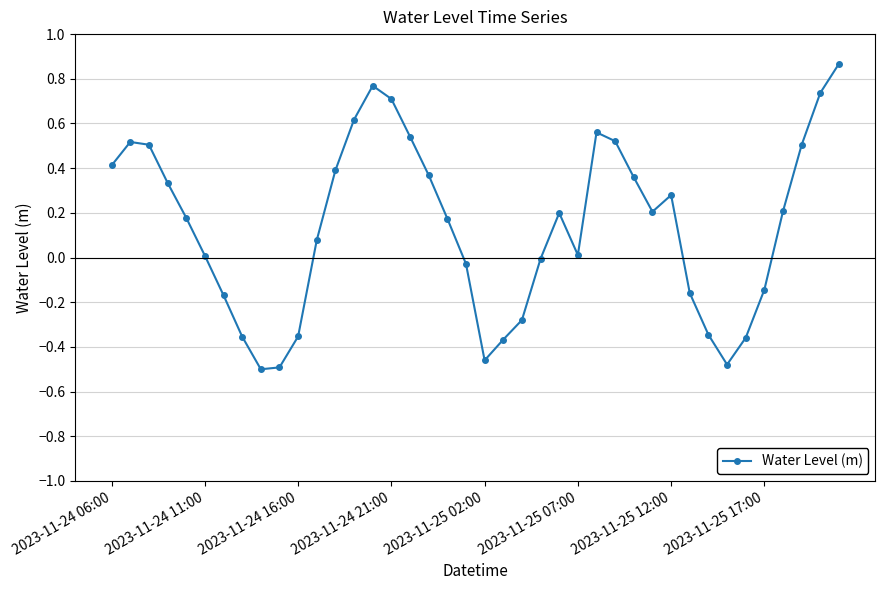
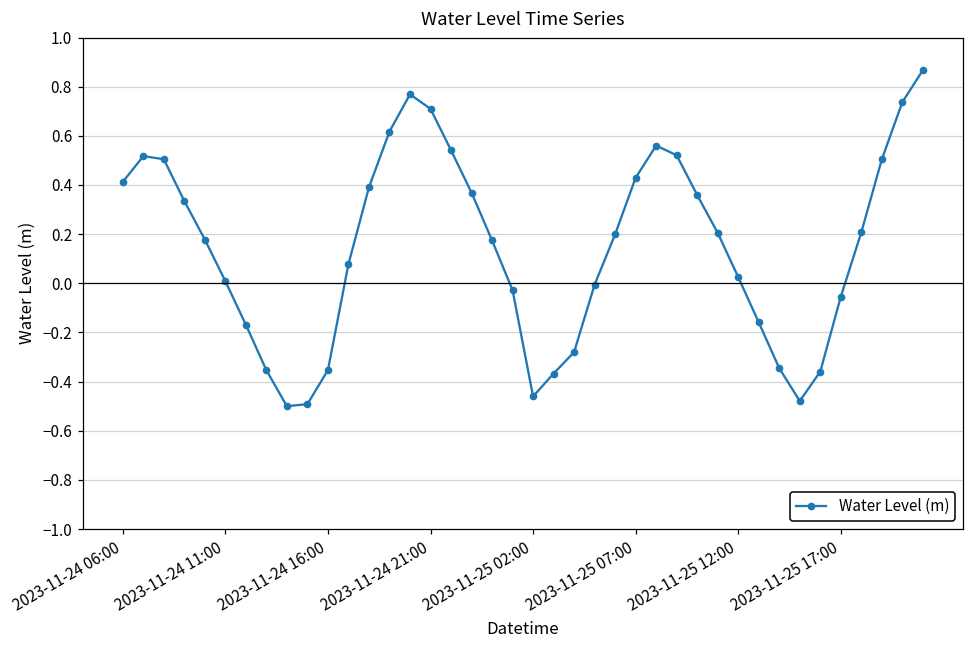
  {
    "2023-11-24 06:00": 0.41,
    "2023-11-24 11:00": 0.01,
    "2023-11-24 16:00": -0.35,
    "2023-11-24 21:00": 0.71,
    "2023-11-25 02:00": -0.46,
-   "2023-11-25 07:00": 0.01,
-   "2023-11-25 12:00": 0.28,
-   "2023-11-25 17:00": -0.14
+   "2023-11-25 07:00": 0.43,
+   "2023-11-25 12:00": 0.02,
+   "2023-11-25 17:00": -0.05
  }
